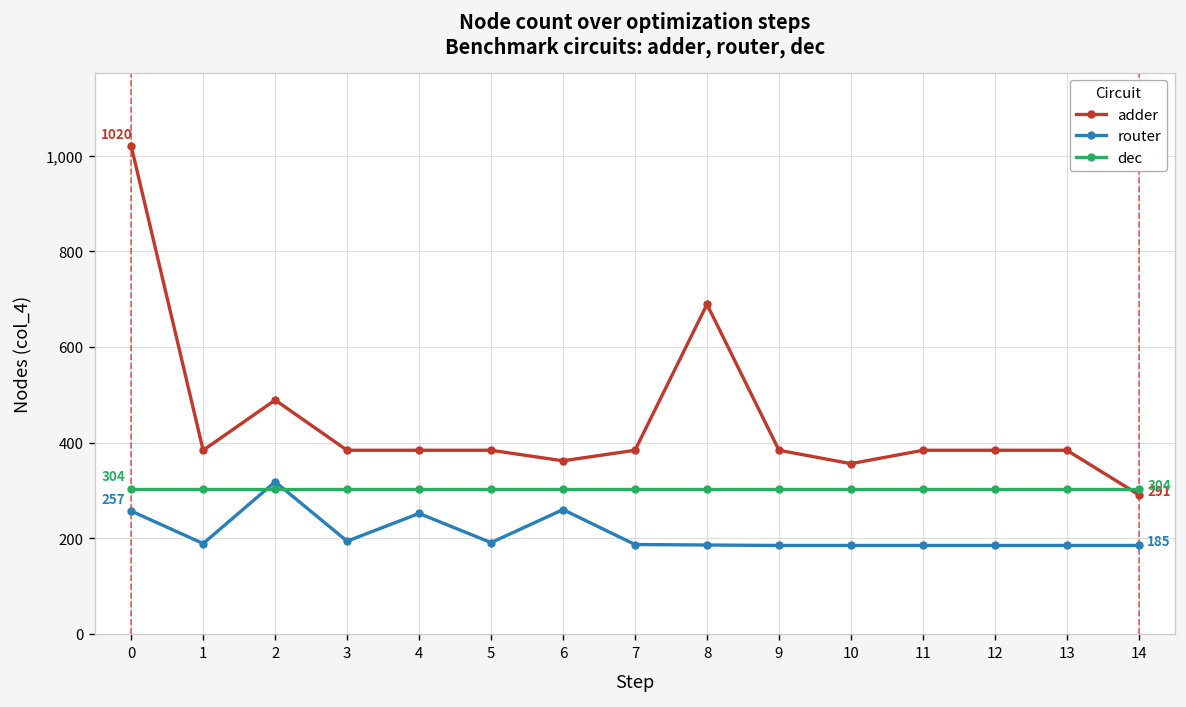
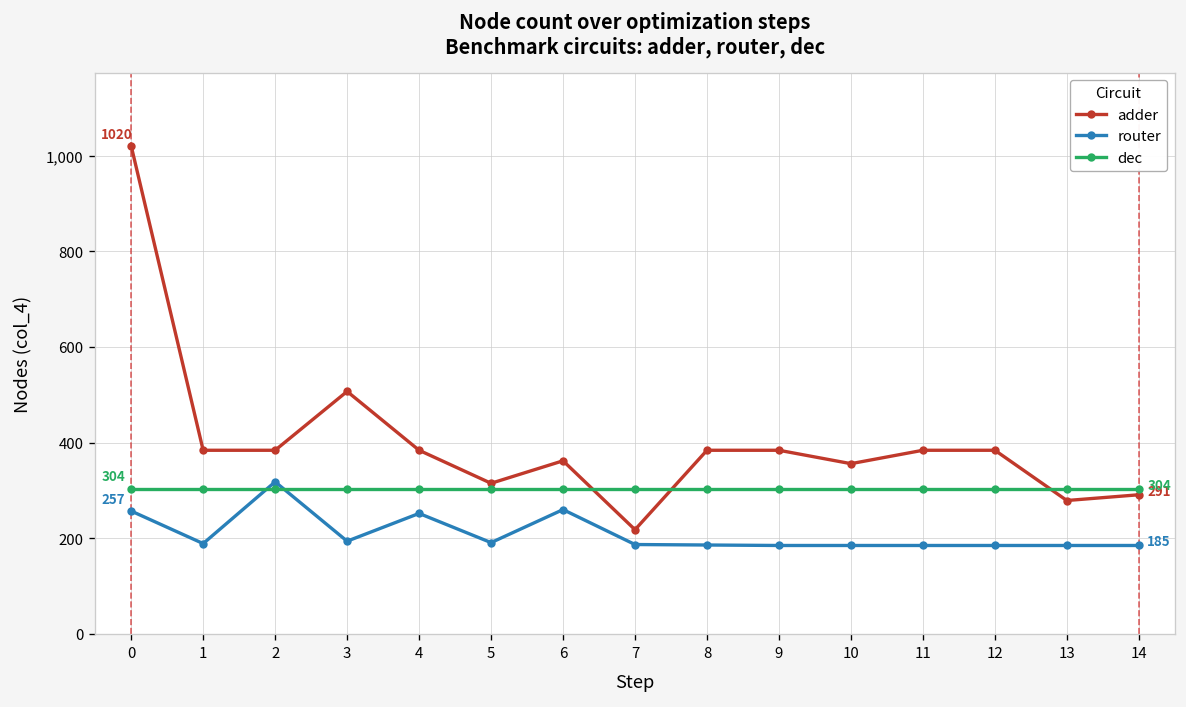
  {
    "adder": {
      "1": 380,
-     "2": 490,
-     "3": 380,
+     "2": 380,
+     "3": 510,
      "4": 380,
-     "5": 380,
+     "5": 320,
      "6": 360,
-     "7": 380,
-     "8": 690,
+     "7": 220,
+     "8": 380,
      "9": 380,
      "10": 360,
      "11": 380,
      "12": 380,
-     "13": 380
+     "13": 280
    },
    "router": {
      "0": 257,
      "14": 185
    },
    "dec": {
      "0": 304
    }
  }
